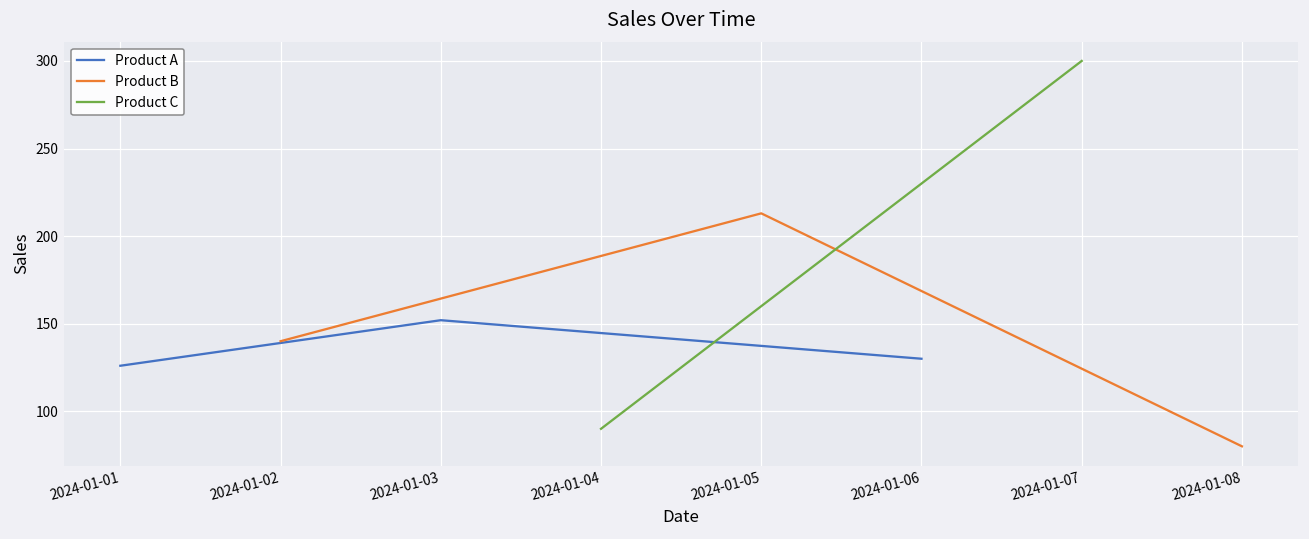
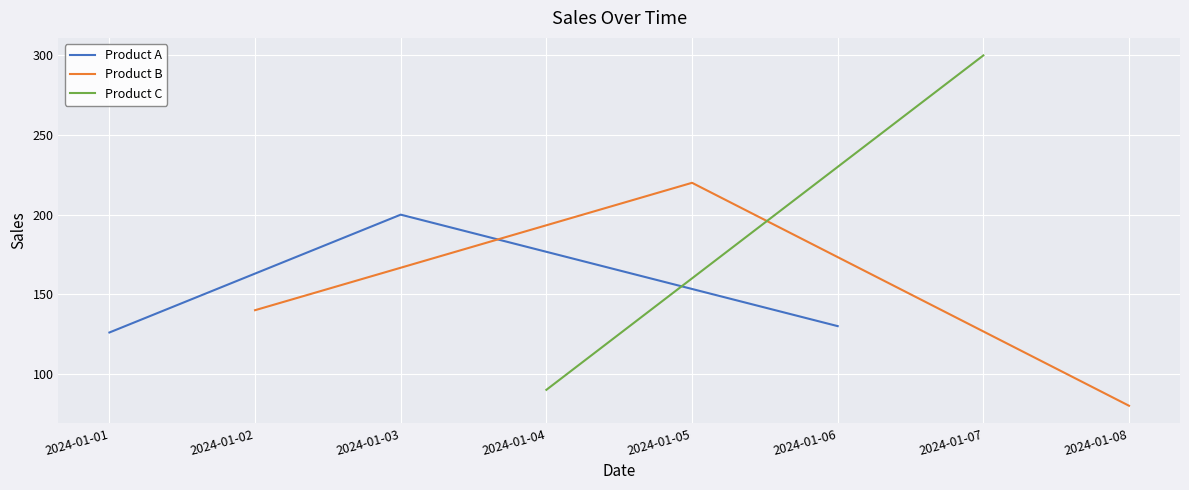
  {
    "Product A": {
      "2024-01-01": 126,
-     "2024-01-03": 152,
+     "2024-01-03": 200,
      "2024-01-06": 130
    },
    "Product B": {
      "2024-01-02": 140,
-     "2024-01-05": 213,
+     "2024-01-05": 220,
      "2024-01-08": 80
    },
    "Product C": {
      "2024-01-04": 90,
      "2024-01-07": 300
    }
  }
